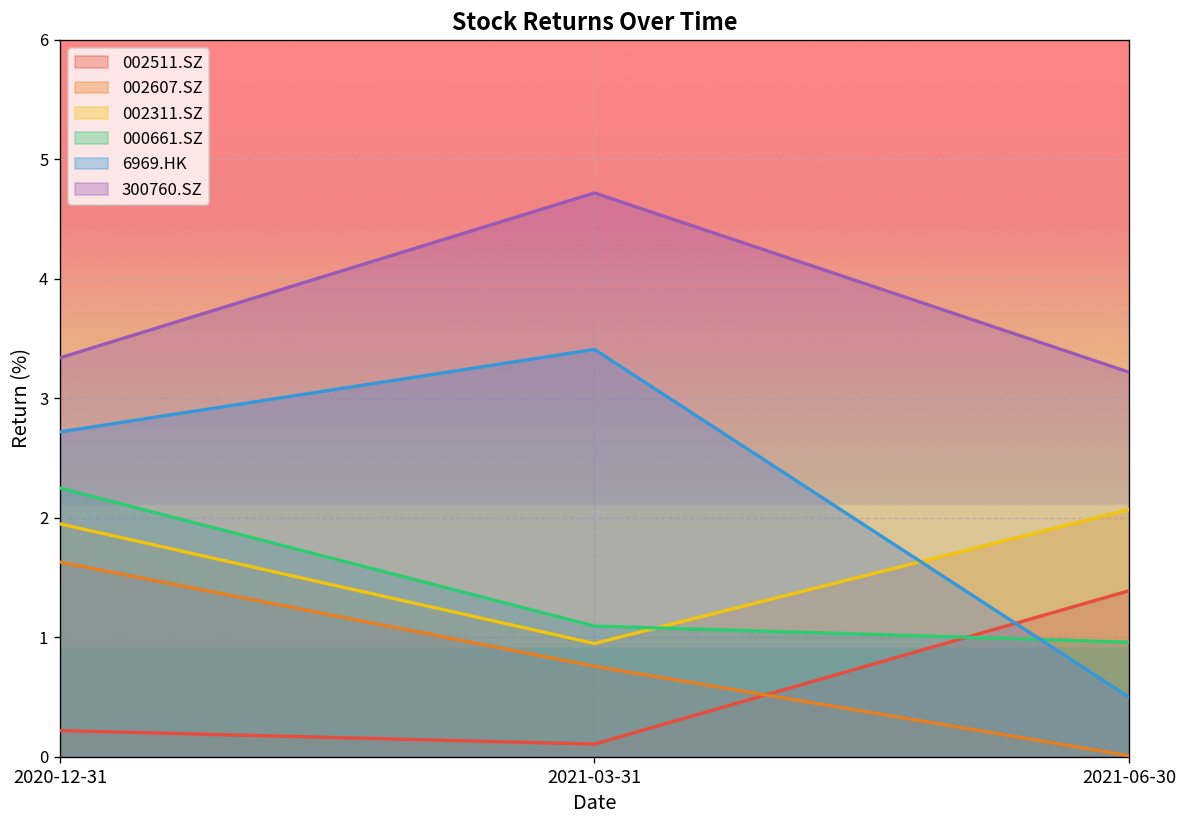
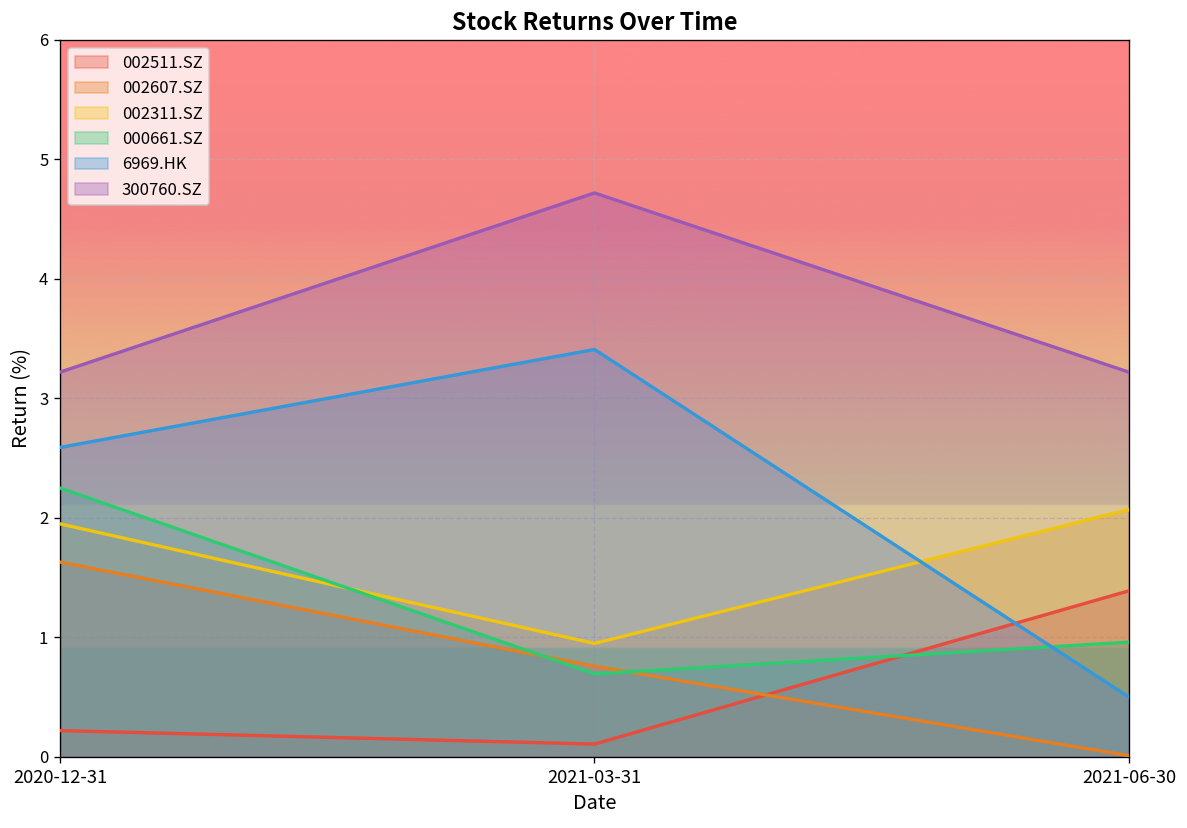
  {
    "000661.SZ": {
      "2020-12-31": 2.3,
-     "2021-03-31": 1.1,
+     "2021-03-31": 0.7,
      "2021-06-30": 1.0
    },
    "6969.HK": {
-     "2020-12-31": 2.7,
+     "2020-12-31": 2.6,
      "2021-03-31": 3.4,
      "2021-06-30": 0.5
    },
    "300760.SZ": {
-     "2020-12-31": 3.3,
+     "2020-12-31": 3.2,
      "2021-03-31": 4.7,
      "2021-06-30": 3.2
    }
  }
